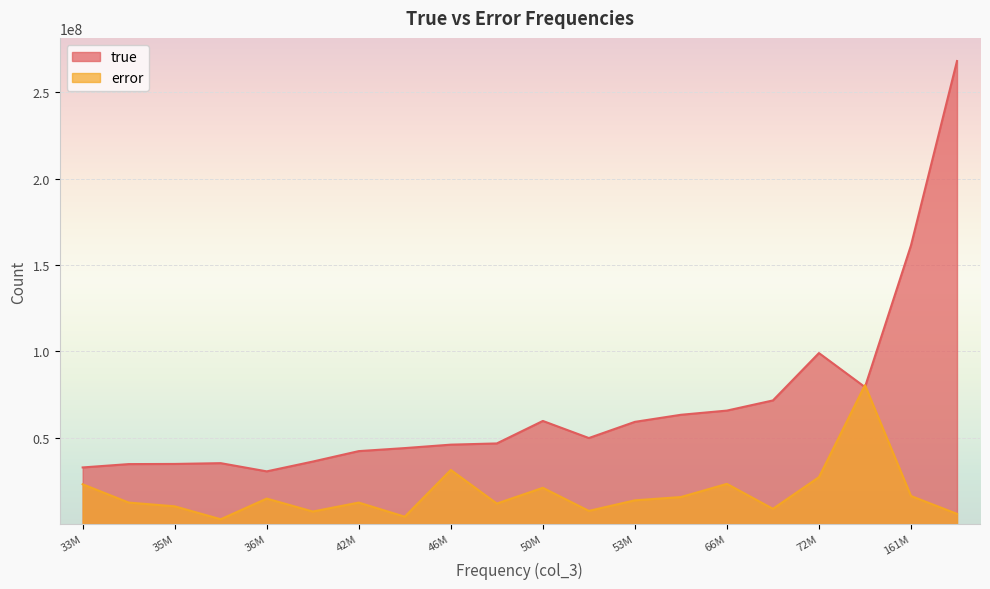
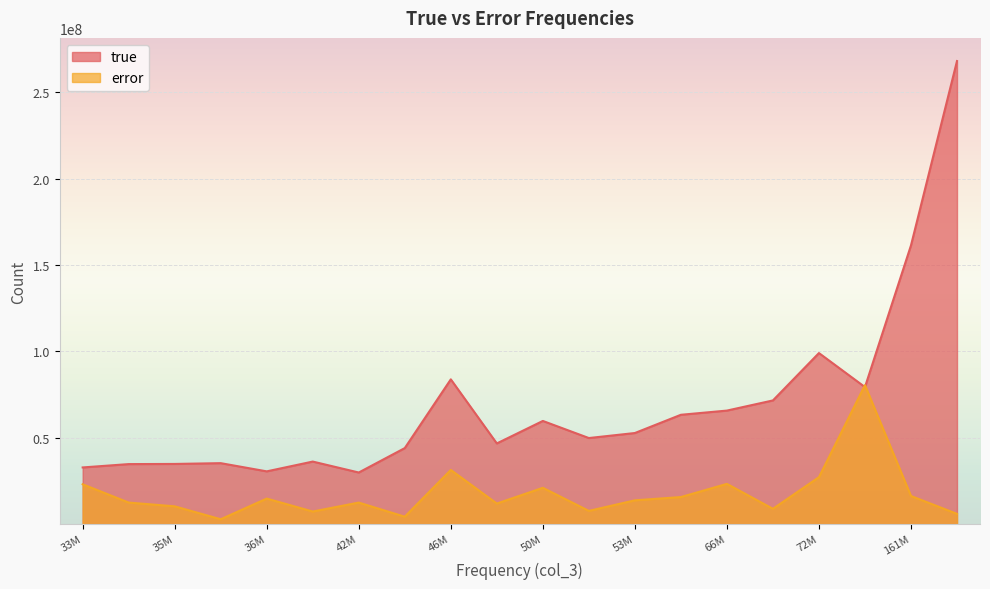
  {
    "true": {
      "33M": 33000000,
      "35M": 35000000,
      "36M": 31000000,
-     "42M": 42000000,
-     "46M": 46000000,
+     "42M": 30000000,
+     "46M": 84000000,
      "50M": 60000000,
-     "53M": 59000000,
+     "53M": 53000000,
      "66M": 66000000,
      "72M": 99000000,
      "161M": 161000000
    },
    "error": {
      "33M": 23000000,
      "35M": 10000000,
      "36M": 15000000,
      "42M": 12000000,
      "46M": 31000000,
      "50M": 21000000,
      "53M": 14000000,
      "66M": 23000000,
      "72M": 27000000,
      "161M": 16000000
    }
  }
